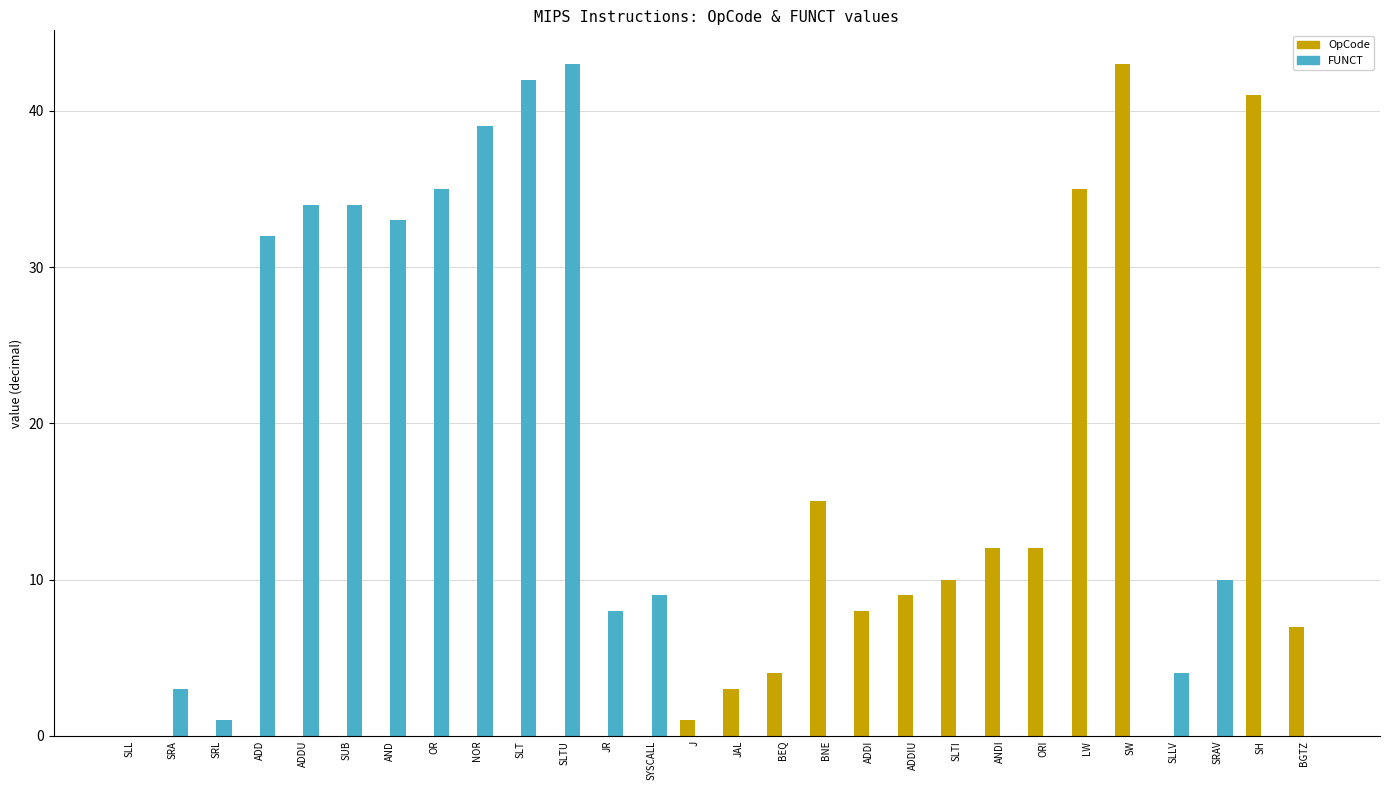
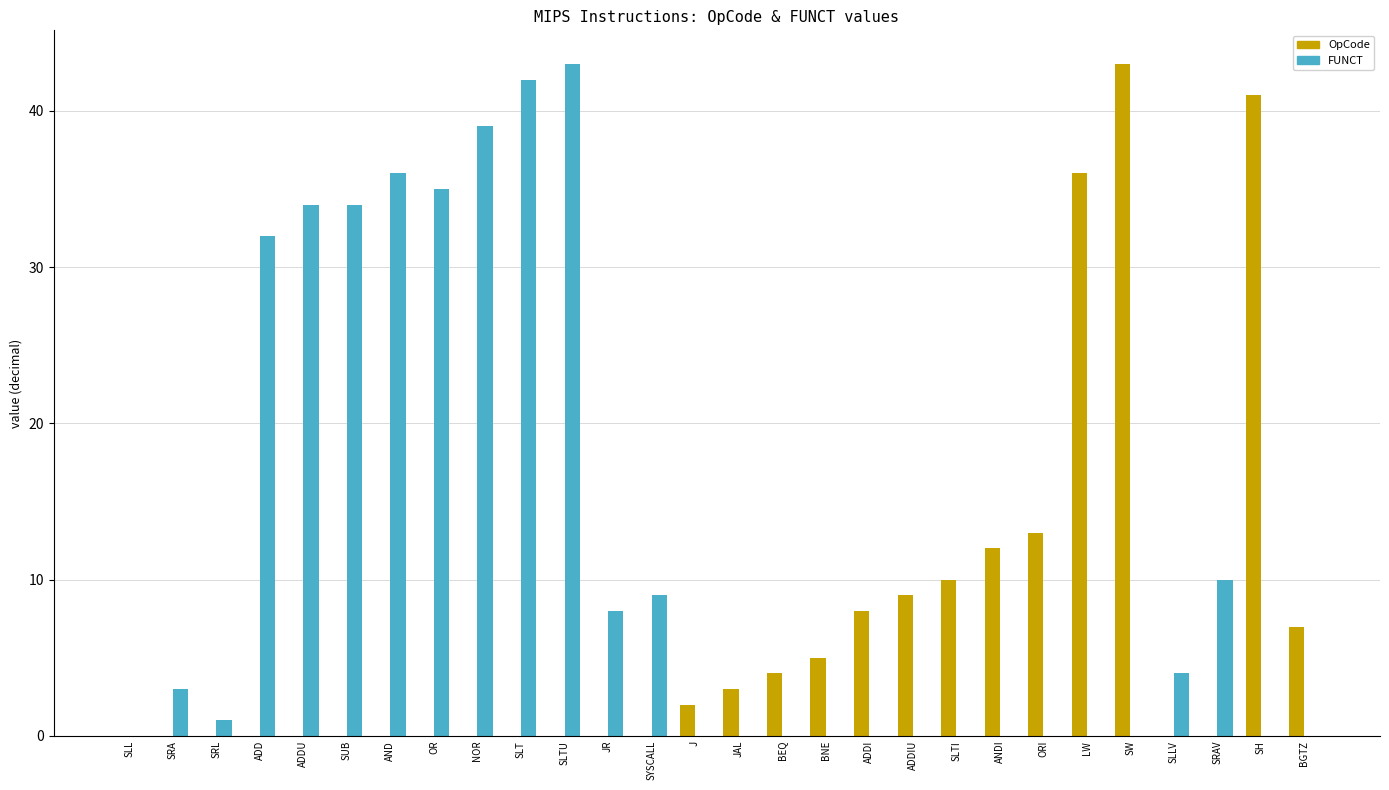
  {
    "OpCode": {
      "SLL": 0,
      "SRA": 0,
      "SRL": 0,
      "ADD": 0,
      "ADDU": 0,
      "SUB": 0,
      "AND": 0,
      "OR": 0,
      "NOR": 0,
      "SLT": 0,
      "SLTU": 0,
      "JR": 0,
      "SYSCALL": 0,
-     "J": 1,
+     "J": 2,
      "JAL": 3,
      "BEQ": 4,
-     "BNE": 15,
+     "BNE": 5,
      "ADDI": 8,
      "ADDIU": 9,
      "SLTI": 10,
      "ANDI": 12,
-     "ORI": 12,
-     "LW": 35,
+     "ORI": 13,
+     "LW": 36,
      "SW": 43,
      "SLLV": 0,
      "SRAV": 0,
      "SH": 41,
      "BGTZ": 7
    },
    "FUNCT": {
      "SLL": 0,
      "SRA": 3,
      "SRL": 1,
      "ADD": 32,
      "ADDU": 34,
      "SUB": 34,
-     "AND": 33,
+     "AND": 36,
      "OR": 35,
      "NOR": 39,
      "SLT": 42,
      "SLTU": 43,
      "JR": 8,
      "SYSCALL": 9,
      "J": 0,
      "JAL": 0,
      "BEQ": 0,
      "BNE": 0,
      "ADDI": 0,
      "ADDIU": 0,
      "SLTI": 0,
      "ANDI": 0,
      "ORI": 0,
      "LW": 0,
      "SW": 0,
      "SLLV": 4,
      "SRAV": 10,
      "SH": 0,
      "BGTZ": 0
    }
  }
